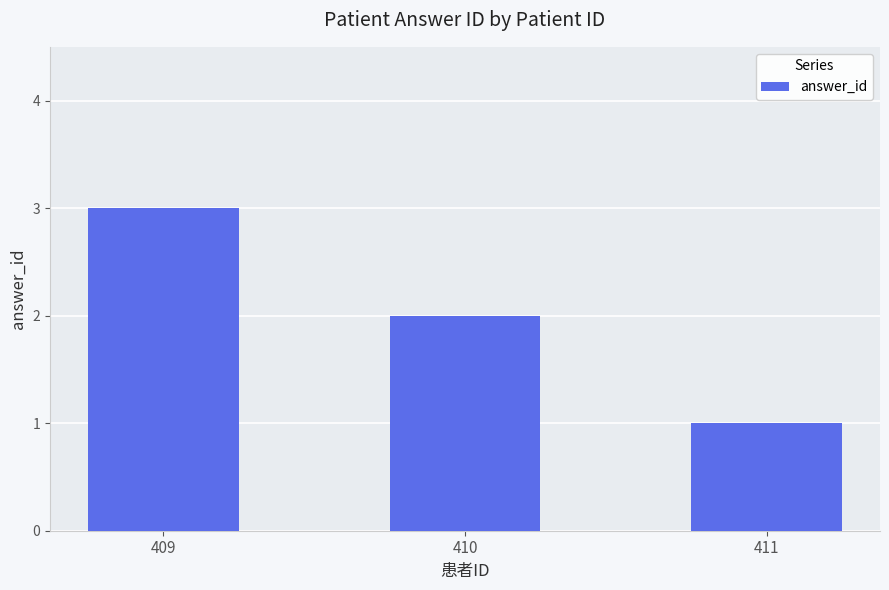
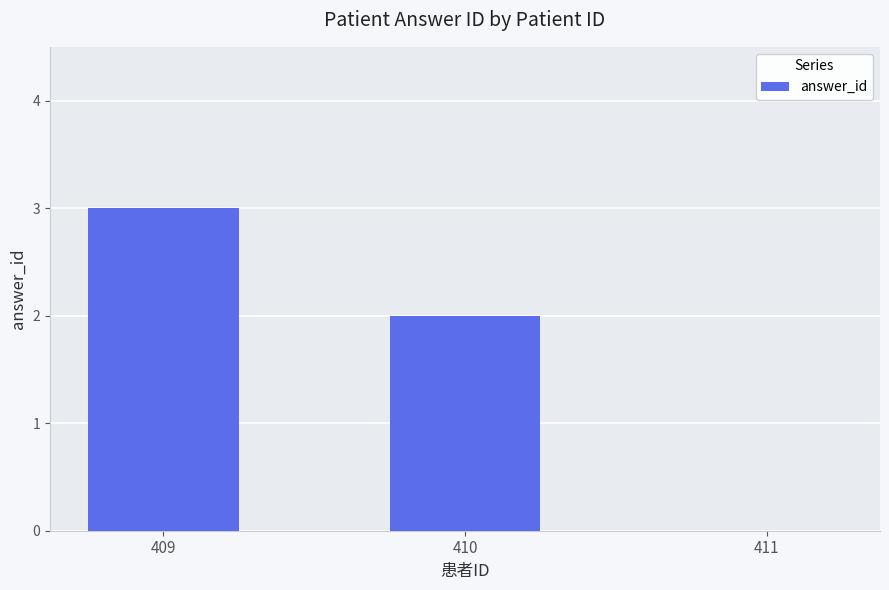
  {
    "409": 3,
    "410": 2,
-   "411": 1
+   "411": 0
  }
